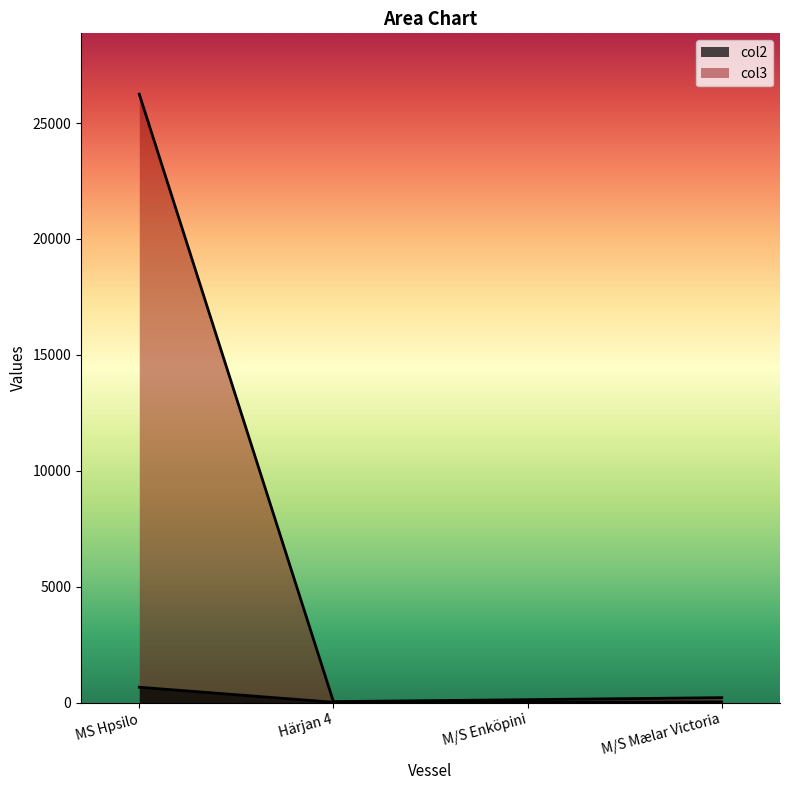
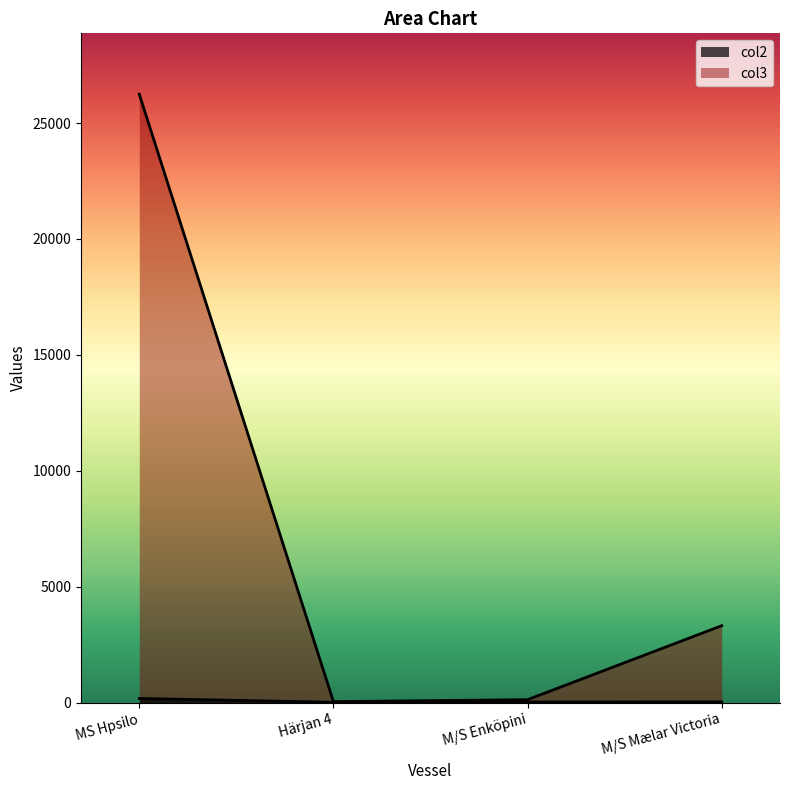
  {
    "col2": {
-     "MS Hpsilo": 700,
+     "MS Hpsilo": 200,
      "M/S Mælar Victoria": 0
    },
    "col3": {
      "MS Hpsilo": 26200,
-     "M/S Mælar Victoria": 200
+     "M/S Mælar Victoria": 3300
    }
  }
